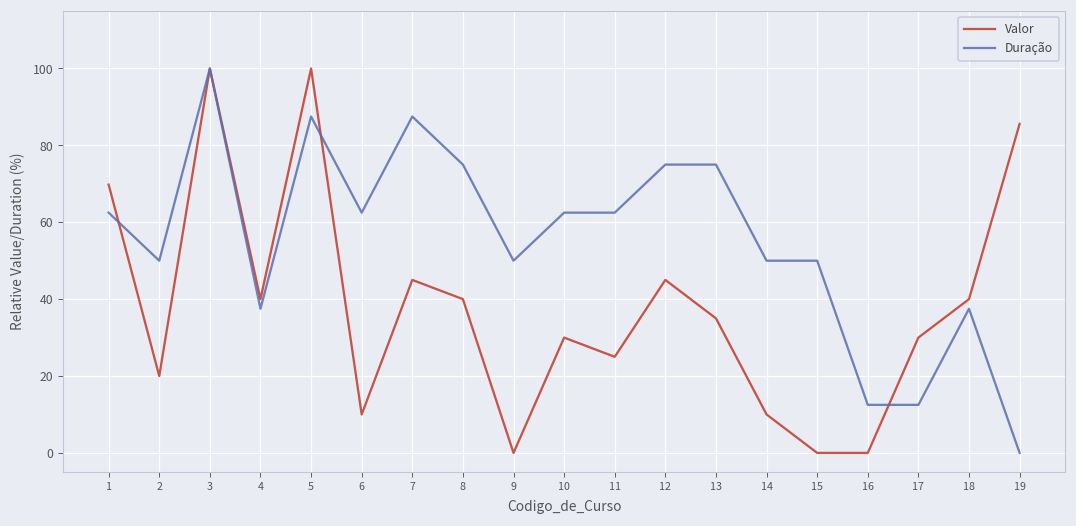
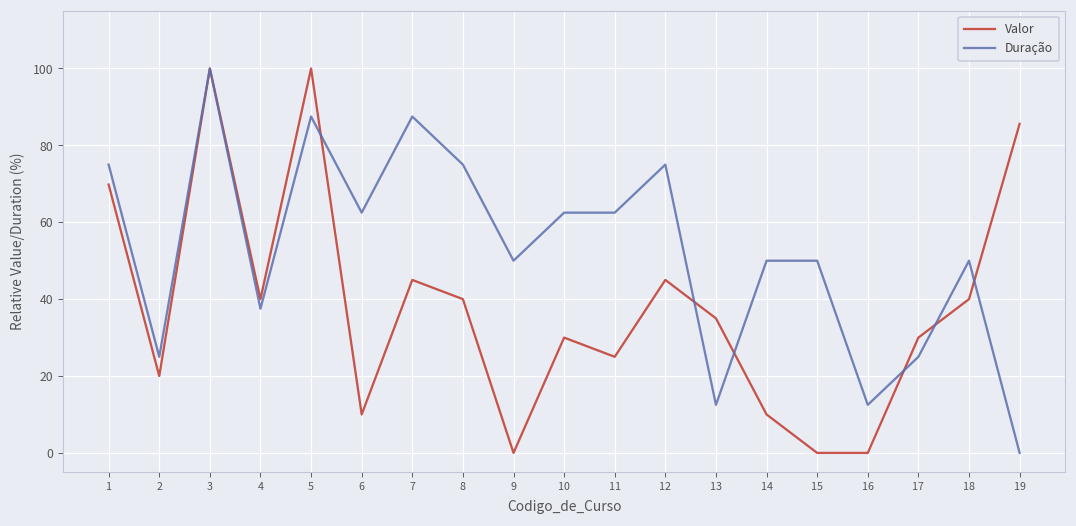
  {
    "Valor": {
      "1": 70,
      "2": 20,
      "4": 40,
      "5": 100,
      "6": 10,
      "7": 45,
      "8": 40,
      "9": 0,
      "10": 30,
      "11": 25,
      "12": 45,
      "13": 35,
      "14": 10,
      "15": 0,
      "16": 0,
      "17": 30,
      "18": 40,
      "19": 86
    },
    "Duração": {
-     "1": 63,
-     "2": 50,
+     "1": 75,
+     "2": 25,
      "4": 38,
      "5": 88,
      "6": 63,
      "7": 88,
      "8": 75,
      "9": 50,
      "10": 63,
      "11": 63,
      "12": 75,
-     "13": 75,
+     "13": 13,
      "14": 50,
      "15": 50,
      "16": 13,
-     "17": 13,
-     "18": 38,
+     "17": 25,
+     "18": 50,
      "19": 0
    }
  }
